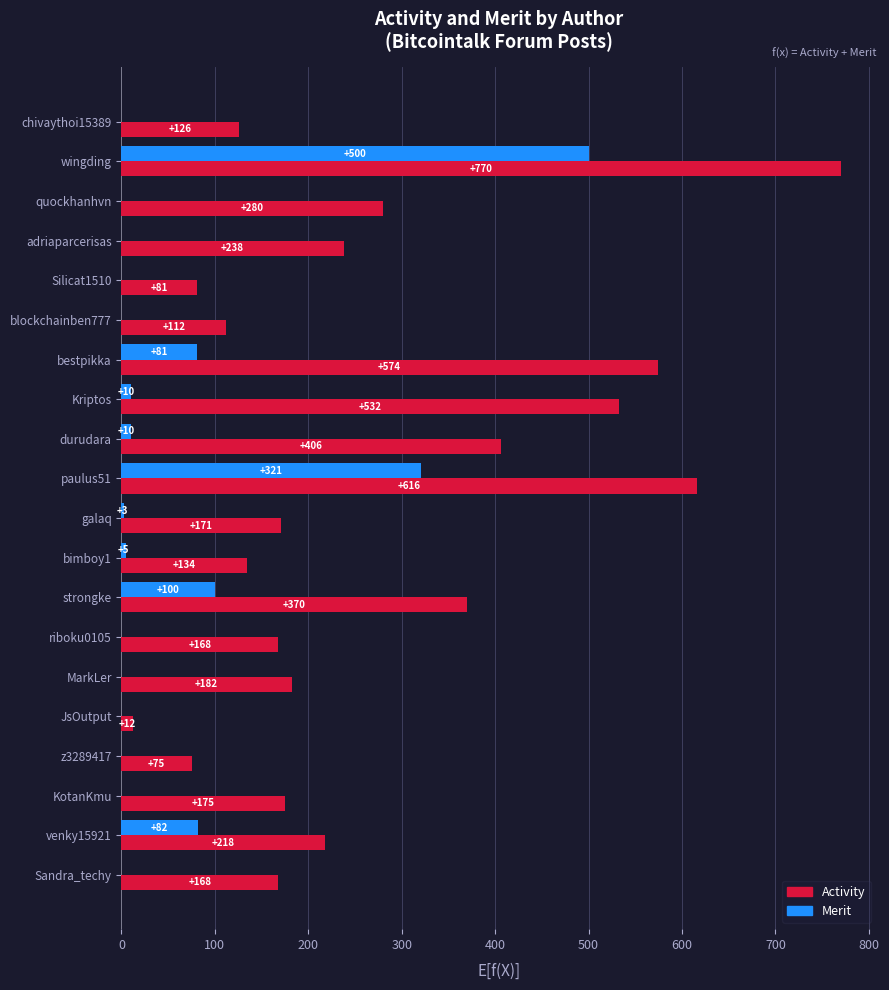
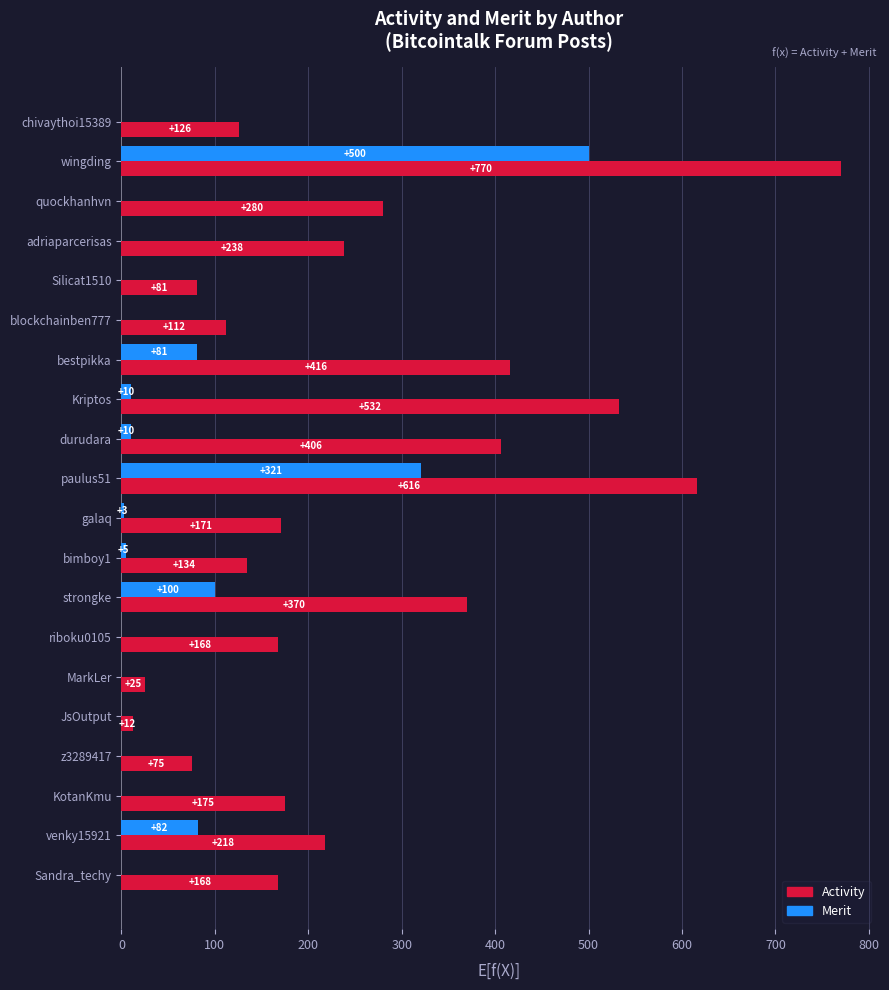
  {
    "Activity": {
      "chivaythoi15389": "+126",
      "wingding": "+770",
      "quockhanhvn": "+280",
      "adriaparcerisas": "+238",
      "Silicat1510": "+81",
      "blockchainben777": "+112",
-     "bestpikka": "+574",
+     "bestpikka": "+416",
      "Kriptos": "+532",
      "durudara": "+406",
      "paulus51": "+616",
      "galaq": "+171",
      "bimboy1": "+134",
      "strongke": "+370",
      "riboku0105": "+168",
-     "MarkLer": "+182",
+     "MarkLer": "+25",
      "JsOutput": "+12",
      "z3289417": "+75",
      "KotanKmu": "+175",
      "venky15921": "+218",
      "Sandra_techy": "+168"
    },
    "Merit": {
      "wingding": "+500",
      "bestpikka": "+81",
      "Kriptos": "+10",
      "durudara": "+10",
      "paulus51": "+321",
      "galaq": "+3",
      "bimboy1": "+5",
      "strongke": "+100",
      "venky15921": "+82"
    }
  }
